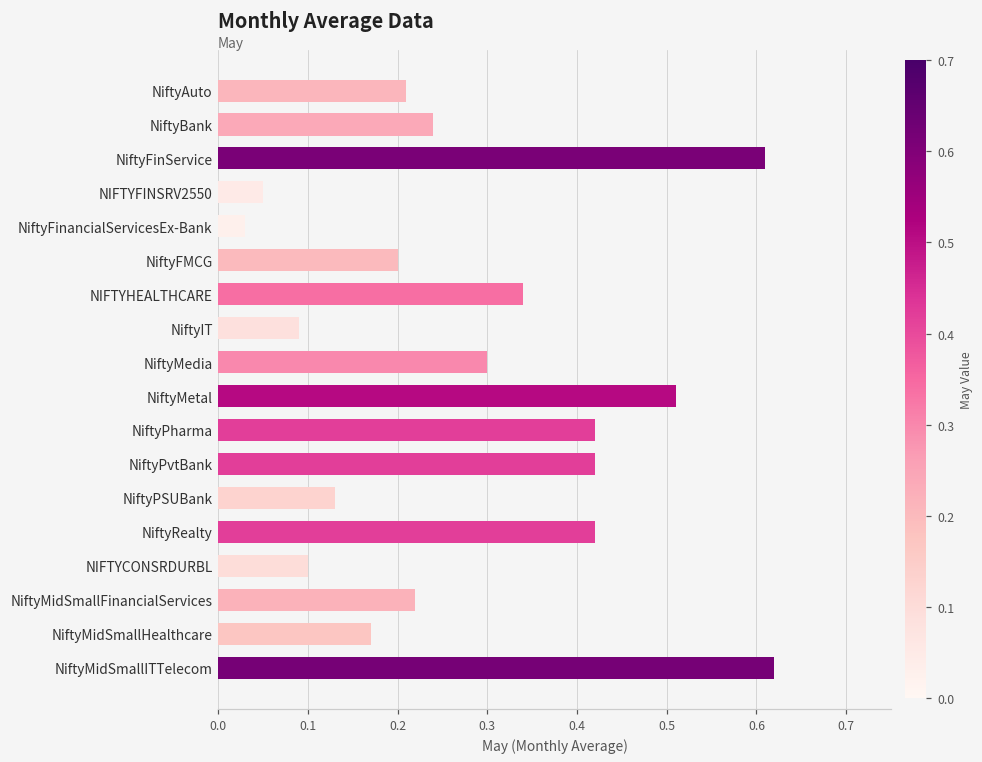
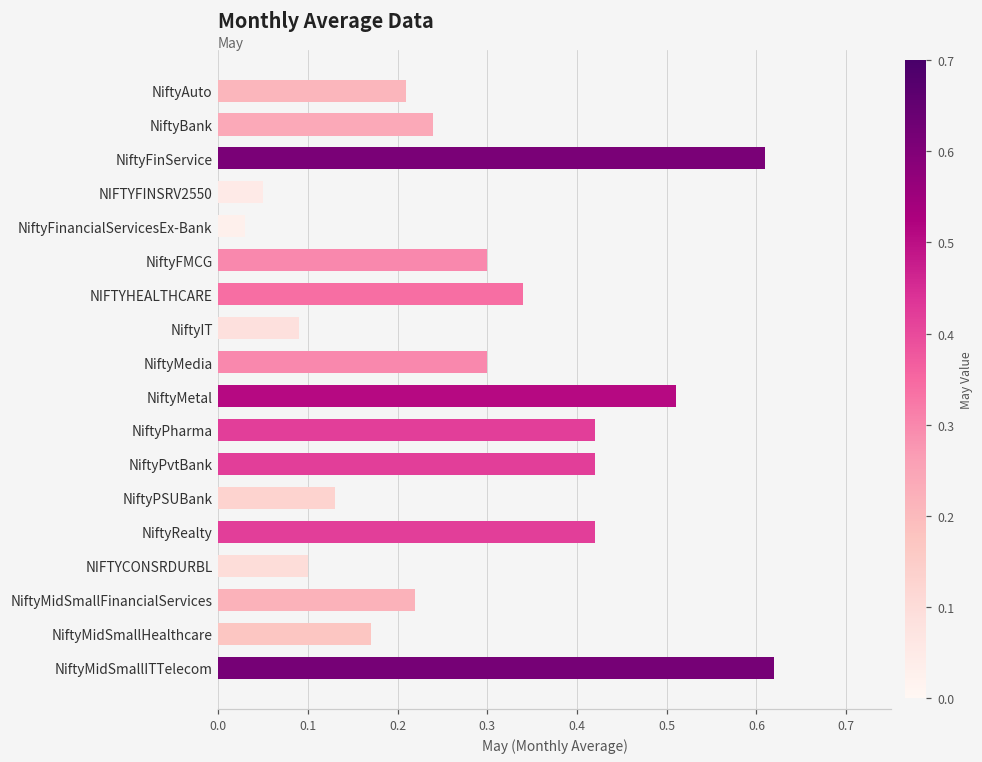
  {
    "NiftyAuto": 0.21,
    "NiftyBank": 0.24,
    "NiftyFinService": 0.61,
    "NIFTYFINSRV2550": 0.05,
    "NiftyFinancialServicesEx-Bank": 0.03,
-   "NiftyFMCG": 0.2,
+   "NiftyFMCG": 0.3,
    "NIFTYHEALTHCARE": 0.34,
    "NiftyIT": 0.09,
    "NiftyMedia": 0.3,
    "NiftyMetal": 0.51,
    "NiftyPharma": 0.42,
    "NiftyPvtBank": 0.42,
    "NiftyPSUBank": 0.13,
    "NiftyRealty": 0.42,
    "NIFTYCONSRDURBL": 0.1,
    "NiftyMidSmallFinancialServices": 0.22,
    "NiftyMidSmallHealthcare": 0.17,
    "NiftyMidSmallITTelecom": 0.62
  }
